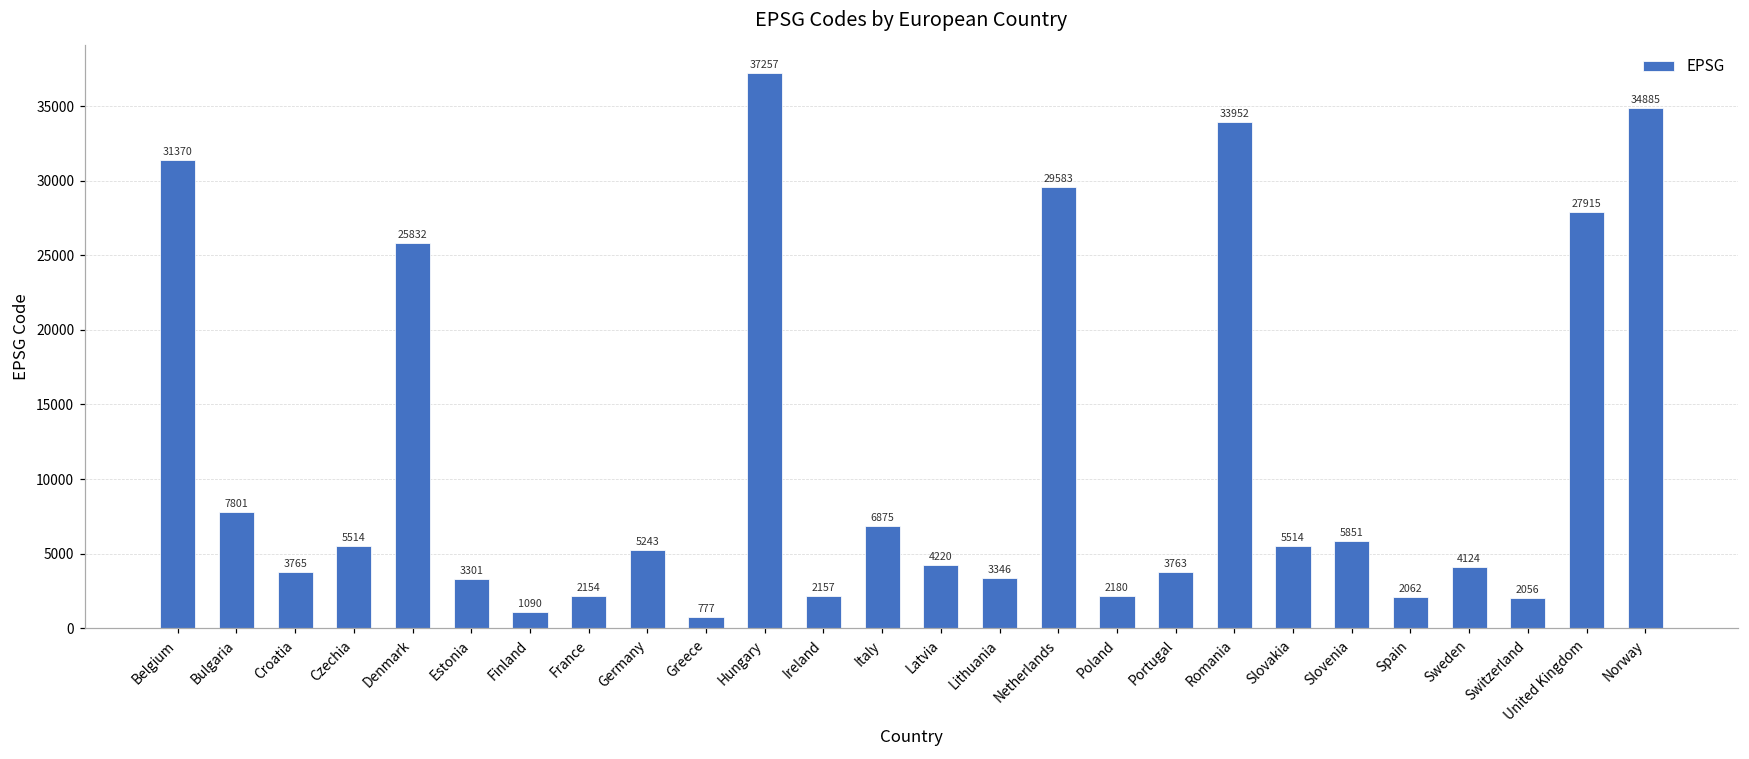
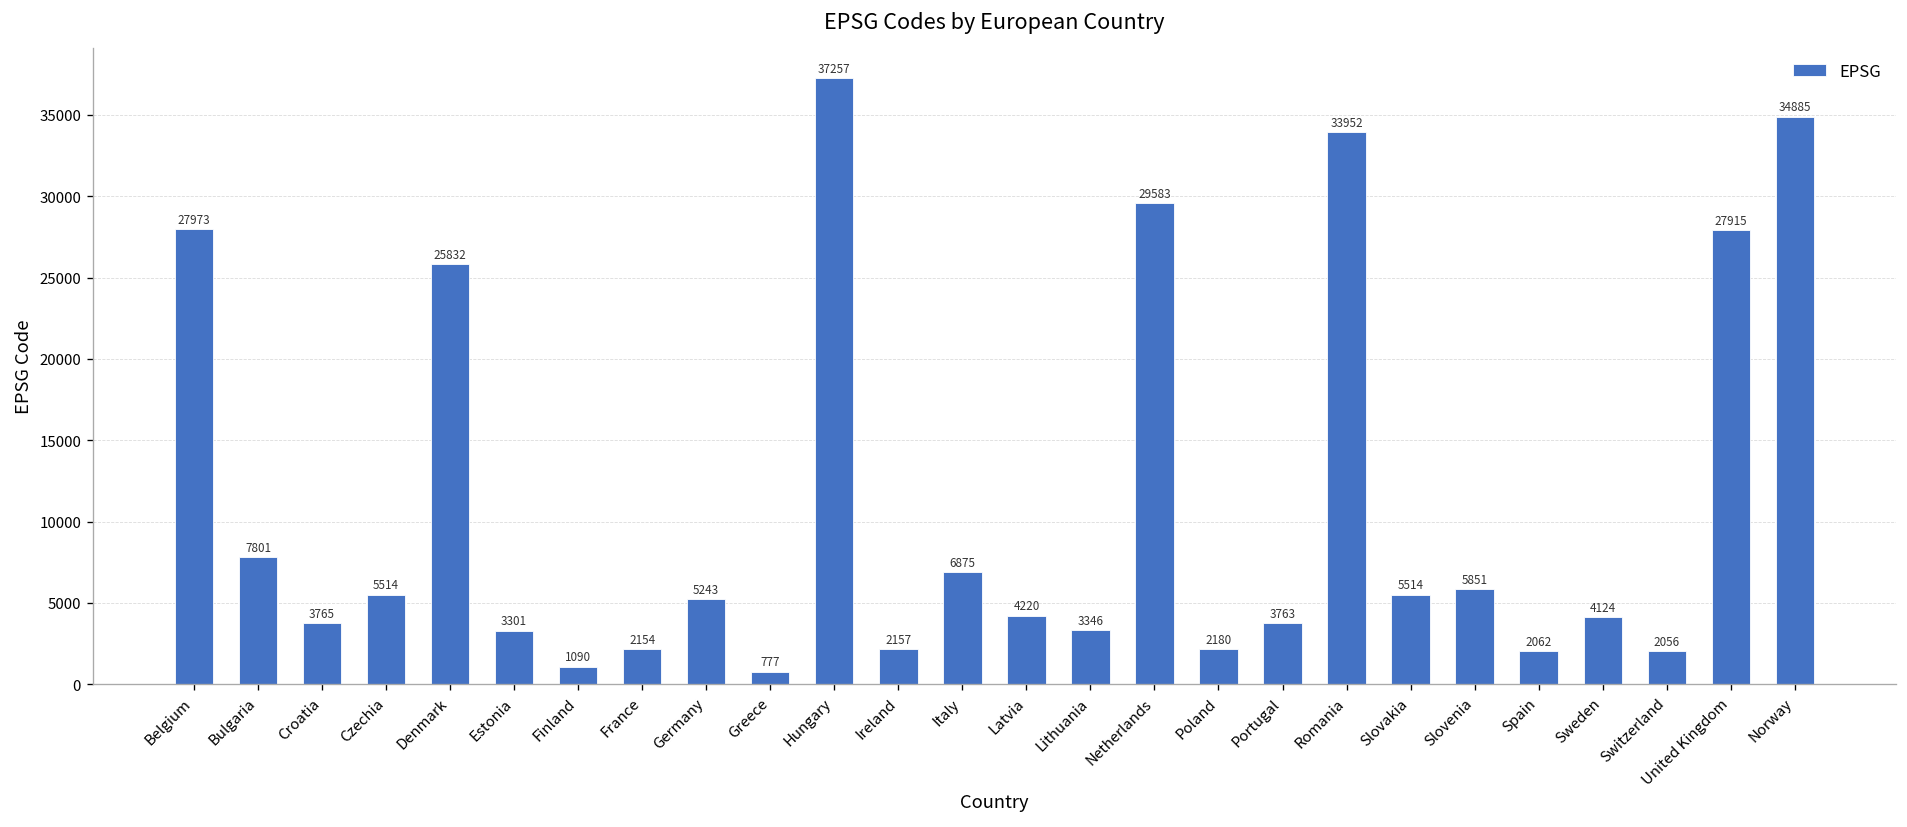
  {
-   "Belgium": 31370,
+   "Belgium": 27973,
    "Bulgaria": 7801,
    "Croatia": 3765,
    "Czechia": 5514,
    "Denmark": 25832,
    "Estonia": 3301,
    "Finland": 1090,
    "France": 2154,
    "Germany": 5243,
    "Greece": 777,
    "Hungary": 37257,
    "Ireland": 2157,
    "Italy": 6875,
    "Latvia": 4220,
    "Lithuania": 3346,
    "Netherlands": 29583,
    "Poland": 2180,
    "Portugal": 3763,
    "Romania": 33952,
    "Slovakia": 5514,
    "Slovenia": 5851,
    "Spain": 2062,
    "Sweden": 4124,
    "Switzerland": 2056,
    "United Kingdom": 27915,
    "Norway": 34885
  }
